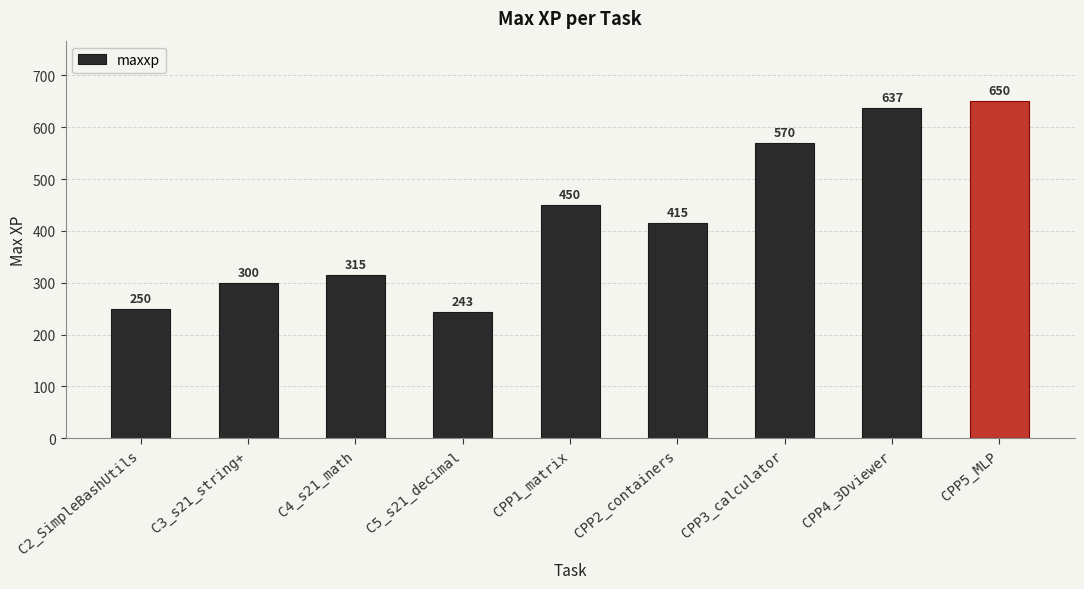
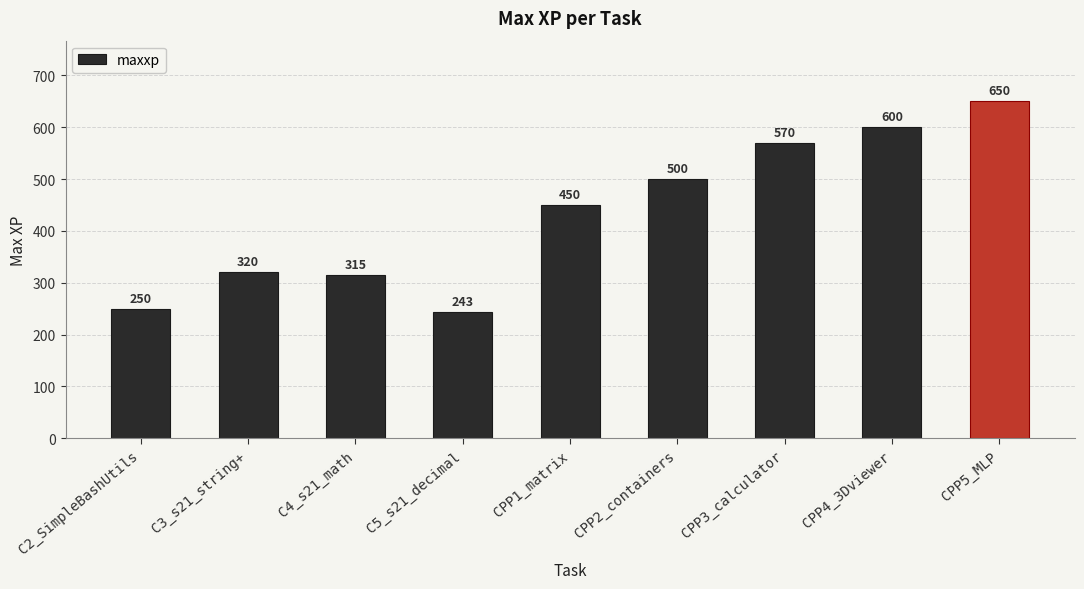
  {
    "C2_SimpleBashUtils": 250,
-   "C3_s21_string+": 300,
+   "C3_s21_string+": 320,
    "C4_s21_math": 315,
    "C5_s21_decimal": 243,
    "CPP1_matrix": 450,
-   "CPP2_containers": 415,
+   "CPP2_containers": 500,
    "CPP3_calculator": 570,
-   "CPP4_3Dviewer": 637,
+   "CPP4_3Dviewer": 600,
    "CPP5_MLP": 650
  }
